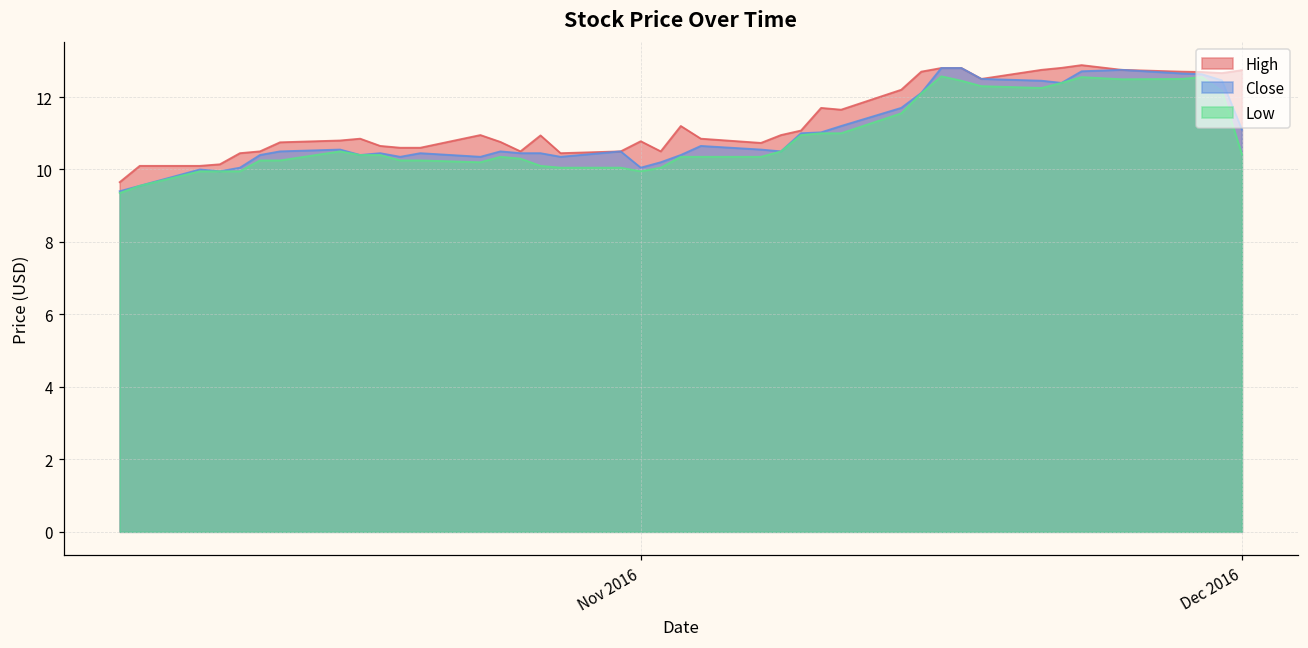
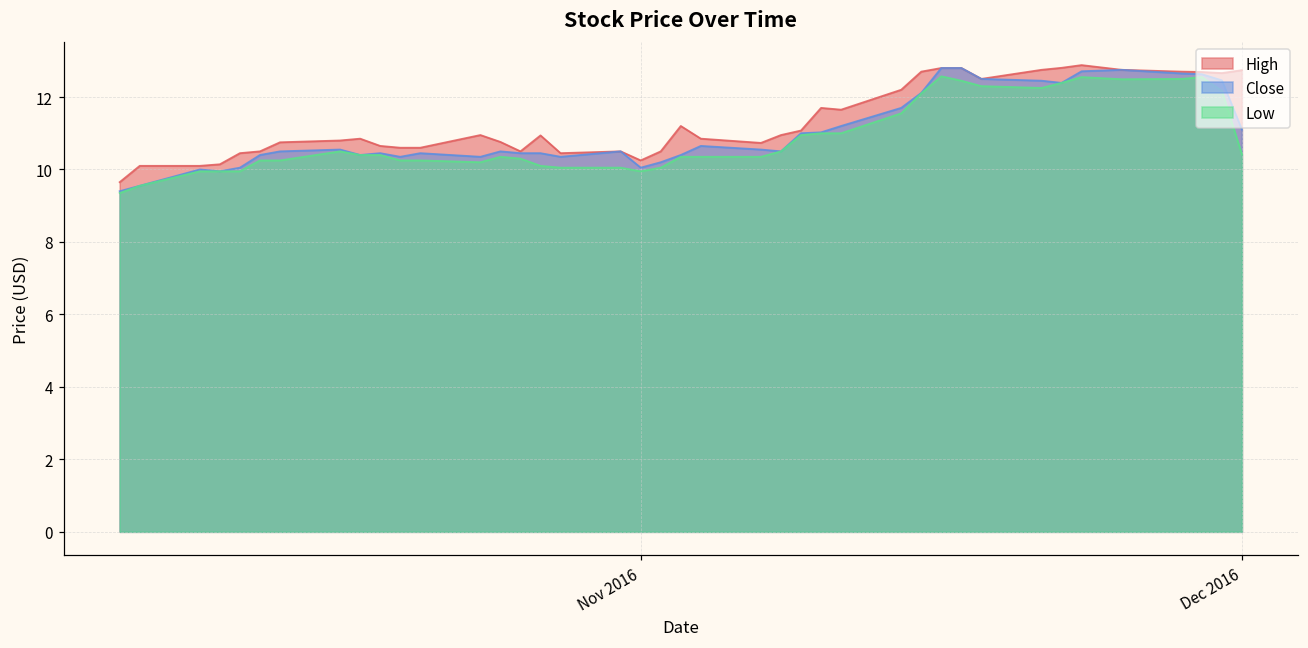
  {
    "High": {
-     "Nov 2016": 10.8
+     "Nov 2016": 10.3
    },
    "Close": {
      "Nov 2016": 10.1,
      "Dec 2016": 11.1
    },
    "Low": {
      "Nov 2016": 10.0,
      "Dec 2016": 10.4
    }
  }
